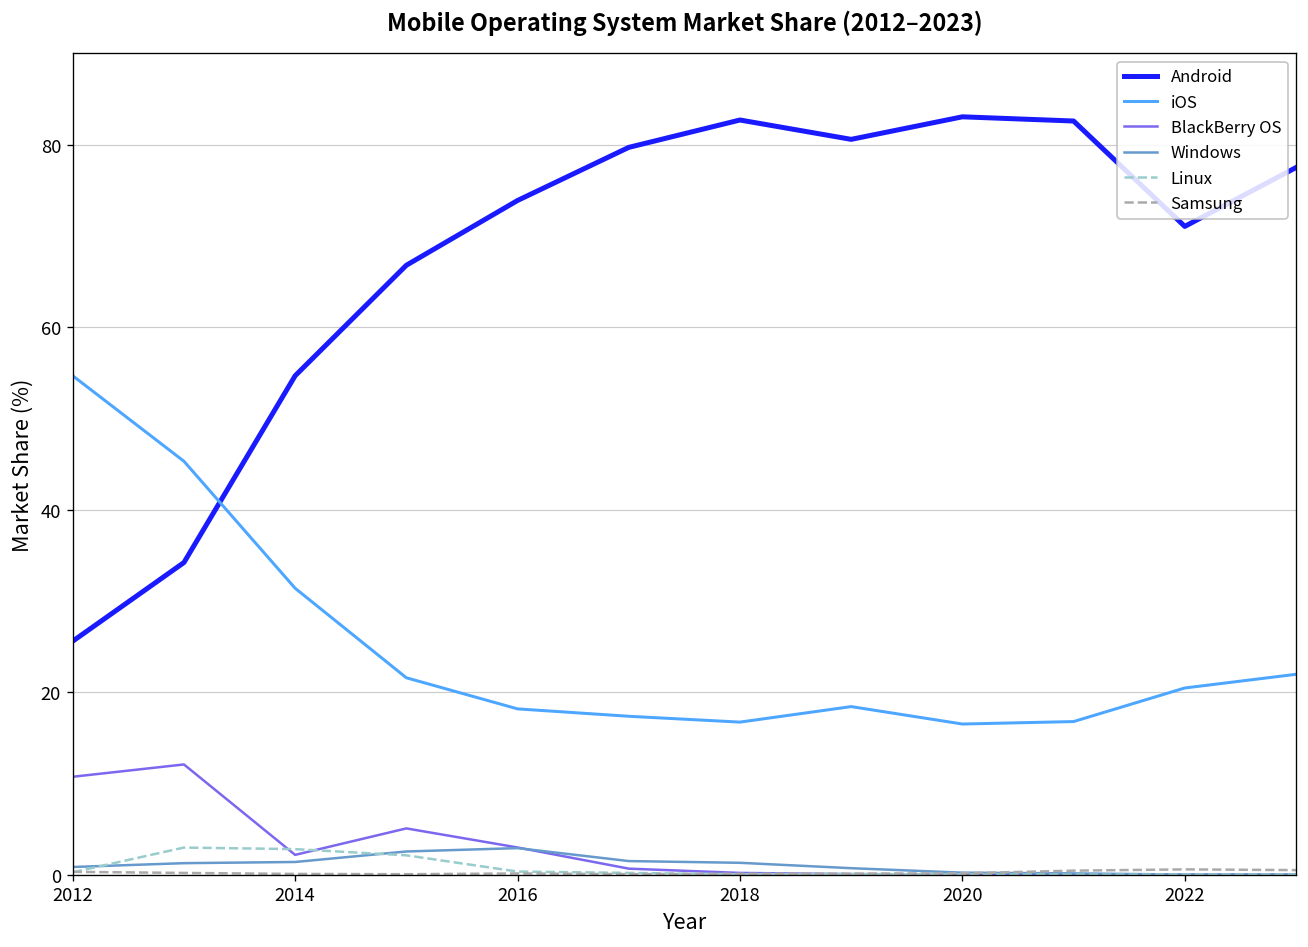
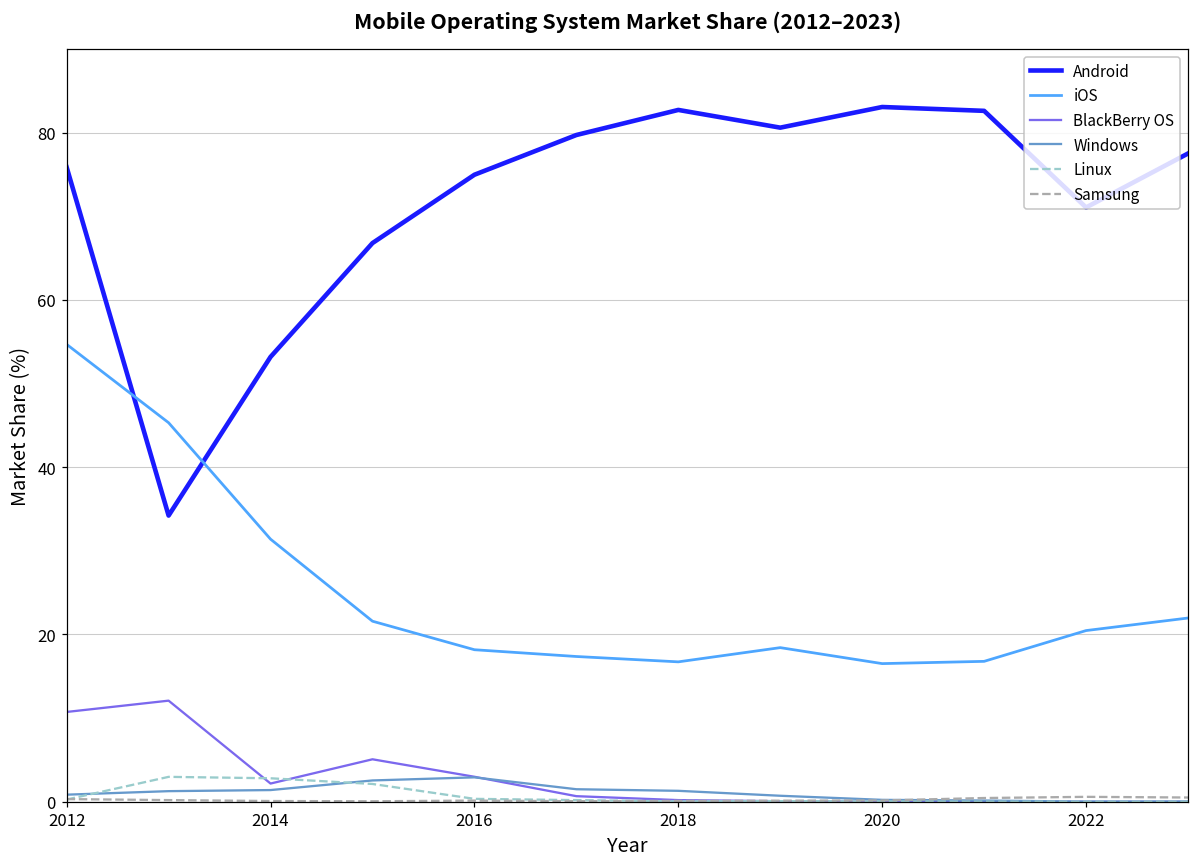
  {
    "Android": {
-     "2012": 26,
-     "2014": 55,
-     "2016": 74,
+     "2012": 76,
+     "2014": 53,
+     "2016": 75,
      "2018": 83,
      "2020": 83,
      "2022": 71
    },
    "BlackBerry OS": {
      "2012": 11,
      "2014": 2
    }
  }
